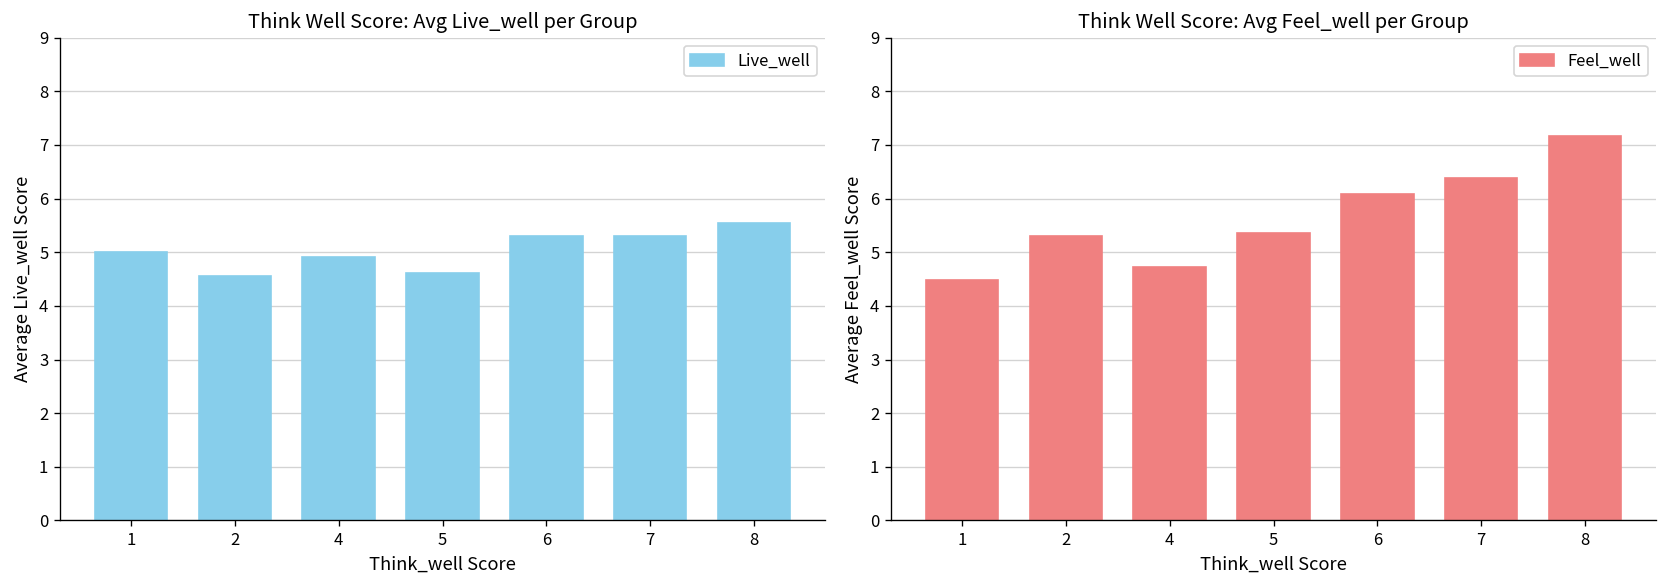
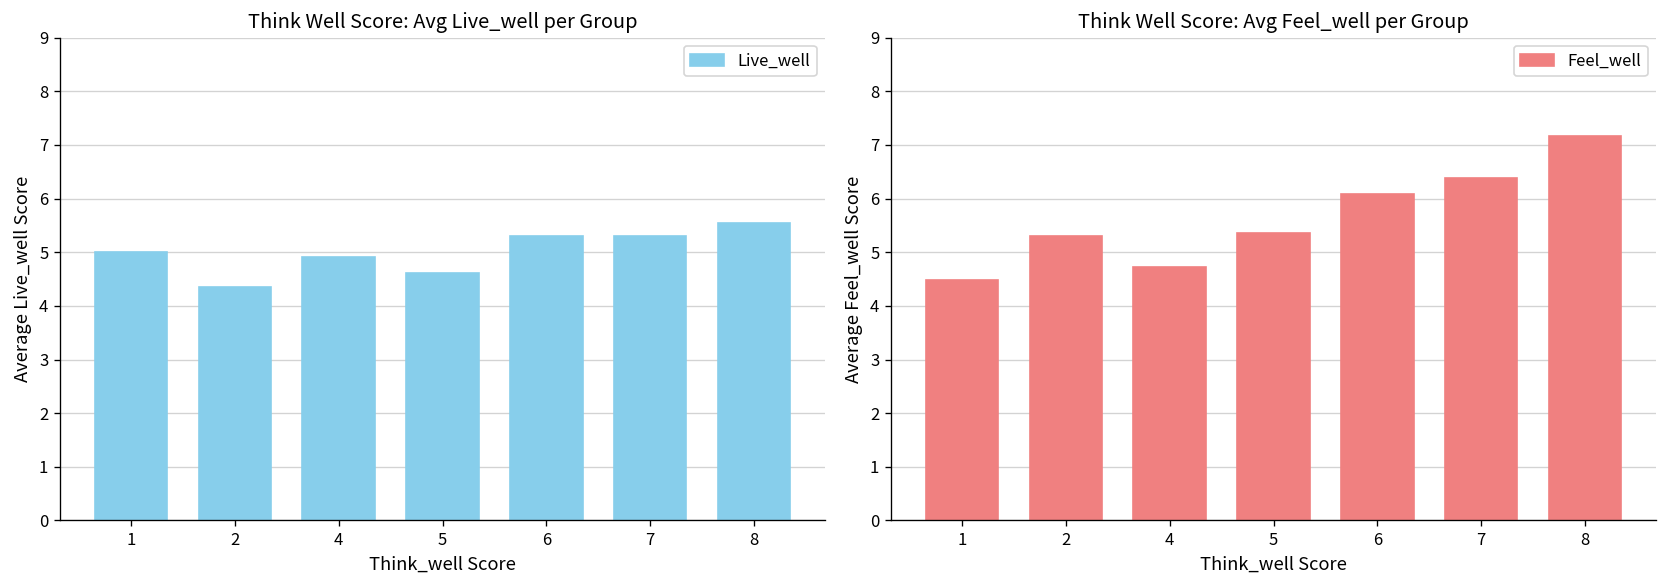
  {
    "Think Well Score: Avg Live_well per Group": {
      "1": 5.0,
-     "2": 4.6,
+     "2": 4.4,
      "4": 4.9,
      "5": 4.6,
      "6": 5.3,
      "7": 5.3,
      "8": 5.6
    },
    "Think Well Score: Avg Feel_well per Group": {
      "1": 4.5,
      "2": 5.3,
      "4": 4.7,
      "5": 5.4,
      "6": 6.1,
      "7": 6.4,
      "8": 7.2
    }
  }
